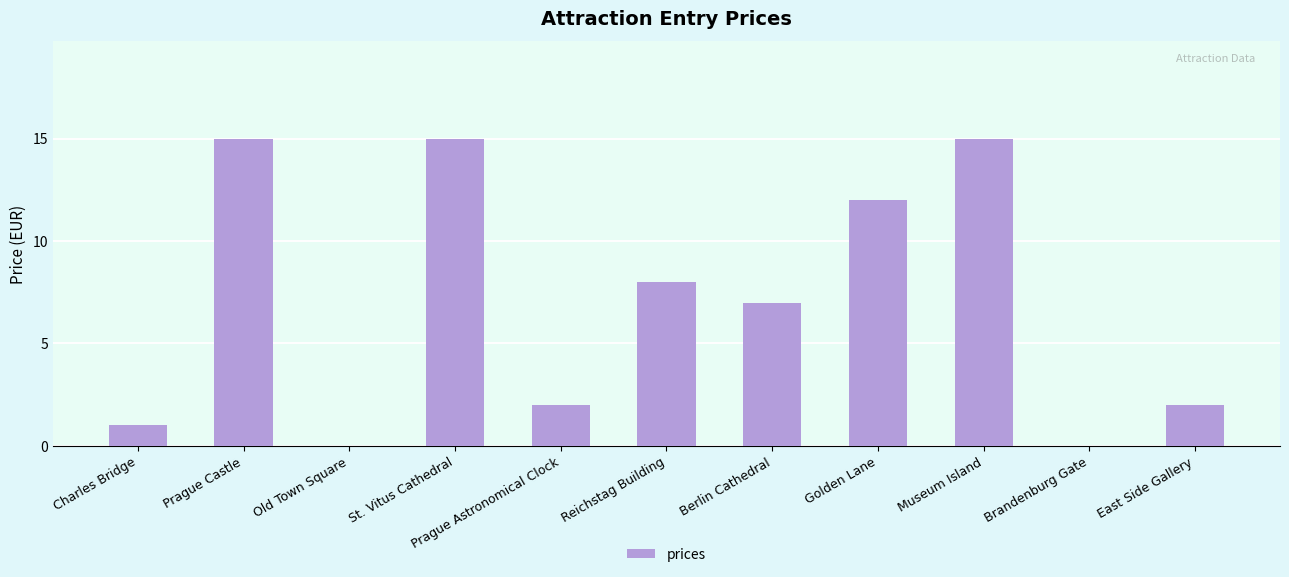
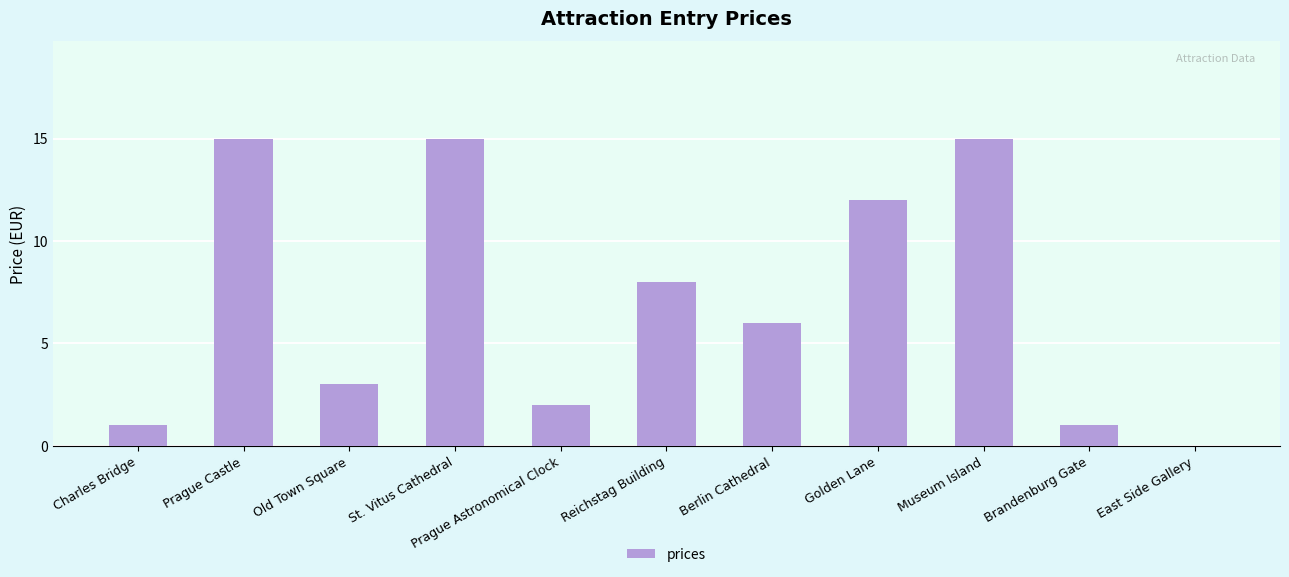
  {
    "Charles Bridge": 1,
    "Prague Castle": 15,
-   "Old Town Square": 0,
+   "Old Town Square": 3,
    "St. Vitus Cathedral": 15,
    "Prague Astronomical Clock": 2,
    "Reichstag Building": 8,
-   "Berlin Cathedral": 7,
+   "Berlin Cathedral": 6,
    "Golden Lane": 12,
    "Museum Island": 15,
-   "Brandenburg Gate": 0,
-   "East Side Gallery": 2
+   "Brandenburg Gate": 1,
+   "East Side Gallery": 0
  }
